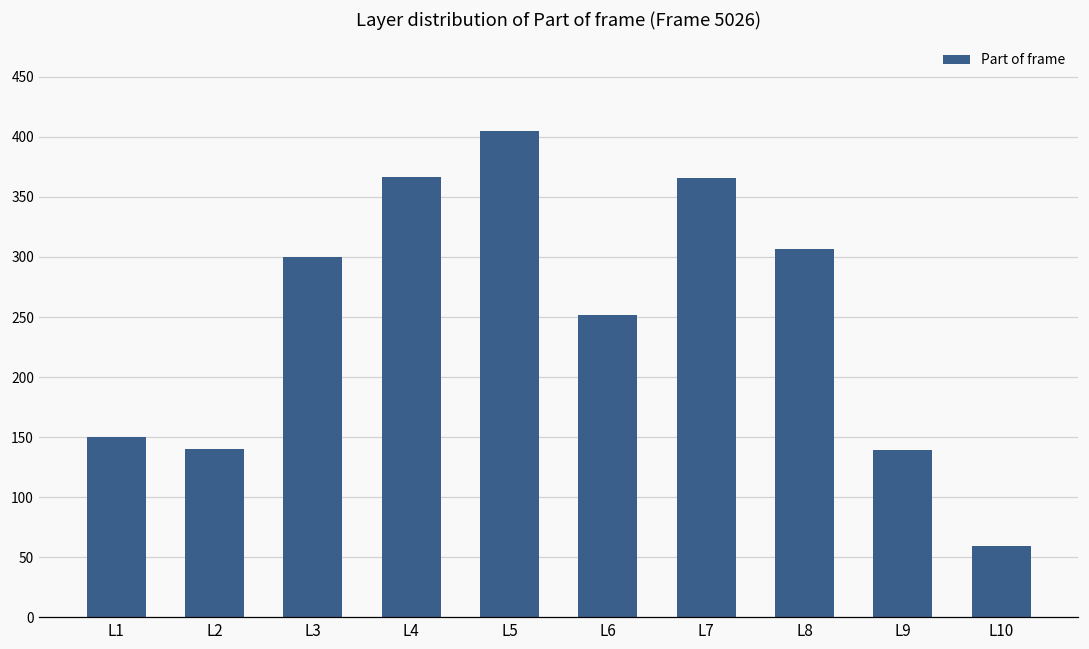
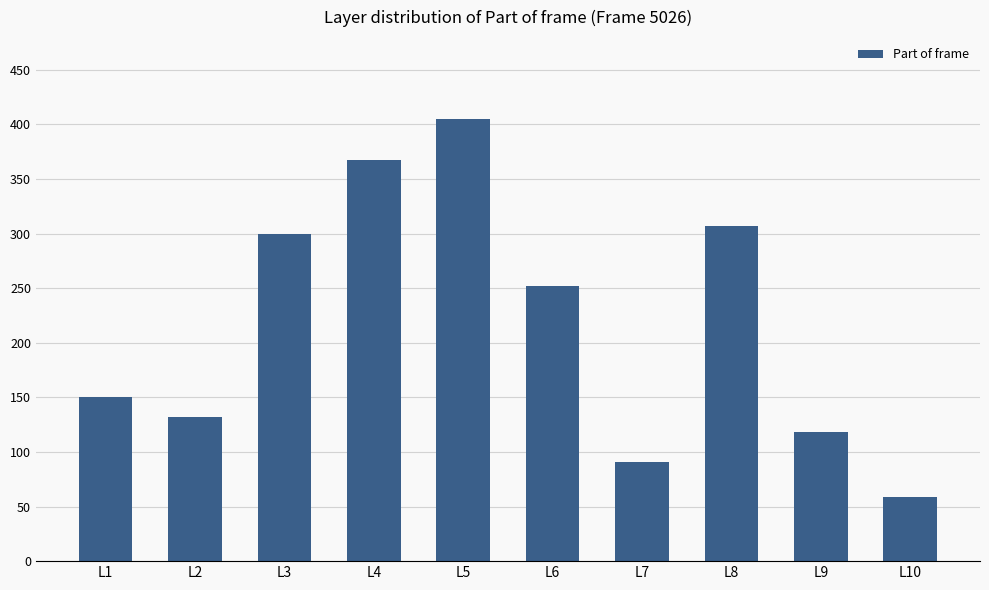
  {
    "L1": 150,
-   "L2": 140,
+   "L2": 132,
    "L3": 300,
    "L4": 367,
    "L5": 405,
    "L6": 252,
-   "L7": 366,
+   "L7": 91,
    "L8": 307,
-   "L9": 139,
+   "L9": 118,
    "L10": 59
  }
